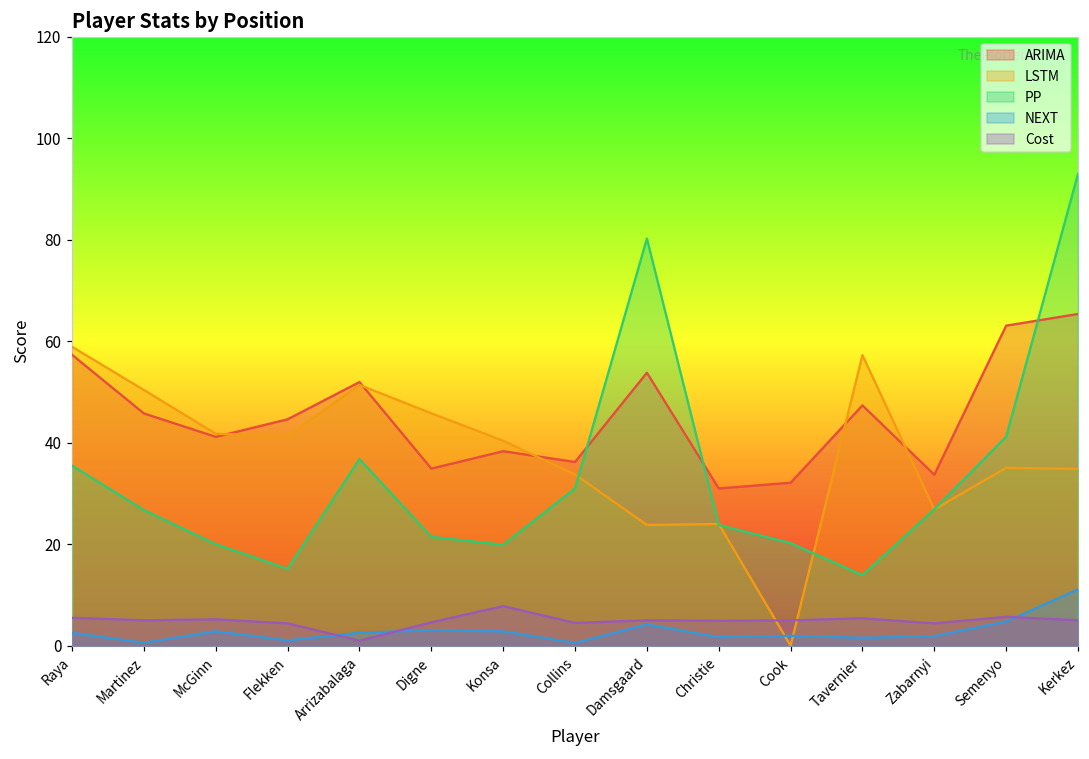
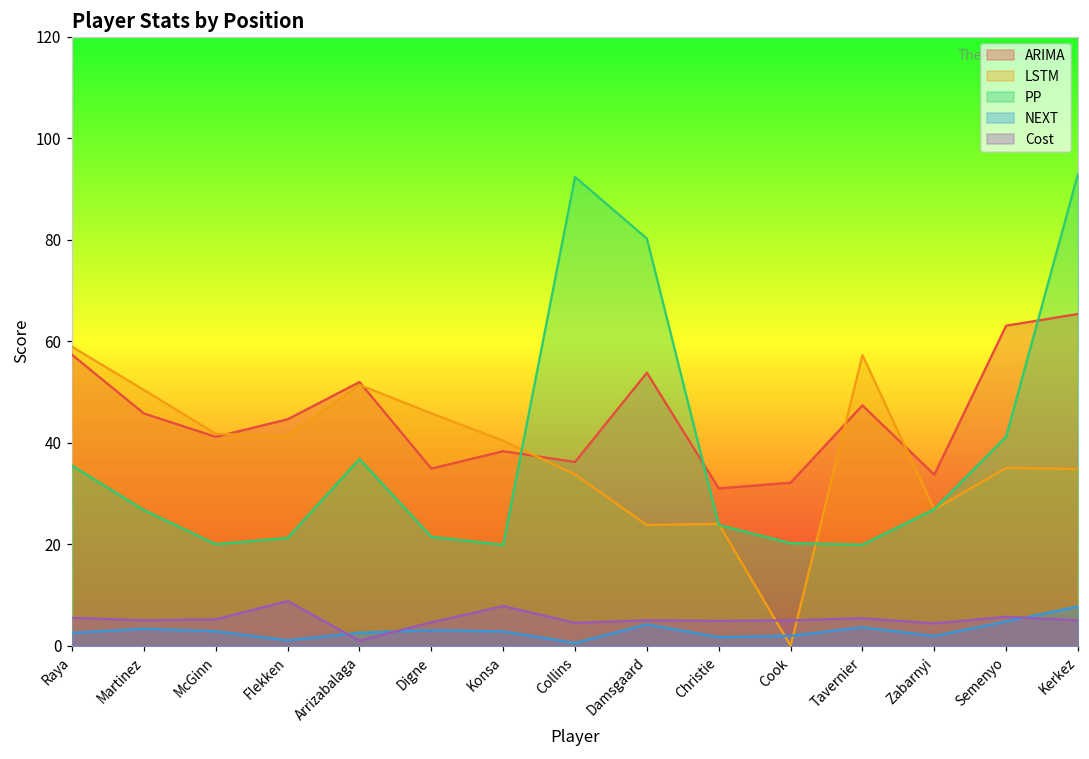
  {
    "PP": {
      "Raya": 35,
      "Martinez": 27,
      "McGinn": 20,
-     "Flekken": 15,
+     "Flekken": 21,
      "Arrizabalaga": 37,
      "Digne": 21,
      "Konsa": 20,
-     "Collins": 31,
+     "Collins": 92,
      "Damsgaard": 80,
      "Cook": 20,
-     "Tavernier": 14,
+     "Tavernier": 20,
      "Semenyo": 41,
      "Kerkez": 93
    },
    "NEXT": {
      "Raya": 3,
-     "Martinez": 1,
+     "Martinez": 3,
      "McGinn": 3,
      "Flekken": 1,
      "Arrizabalaga": 3,
      "Digne": 3,
      "Konsa": 3,
      "Collins": 1,
      "Damsgaard": 4,
      "Christie": 2,
      "Cook": 2,
-     "Tavernier": 2,
+     "Tavernier": 4,
      "Zabarnyi": 2,
      "Semenyo": 5,
-     "Kerkez": 11
+     "Kerkez": 8
    },
    "Cost": {
      "Raya": 6,
      "Martinez": 5,
      "McGinn": 5,
-     "Flekken": 4,
+     "Flekken": 9,
      "Arrizabalaga": 1,
      "Digne": 5,
      "Konsa": 8,
      "Collins": 5,
      "Damsgaard": 5,
      "Christie": 5,
      "Cook": 5,
      "Tavernier": 5,
      "Zabarnyi": 4,
      "Semenyo": 6,
      "Kerkez": 5
    }
  }
